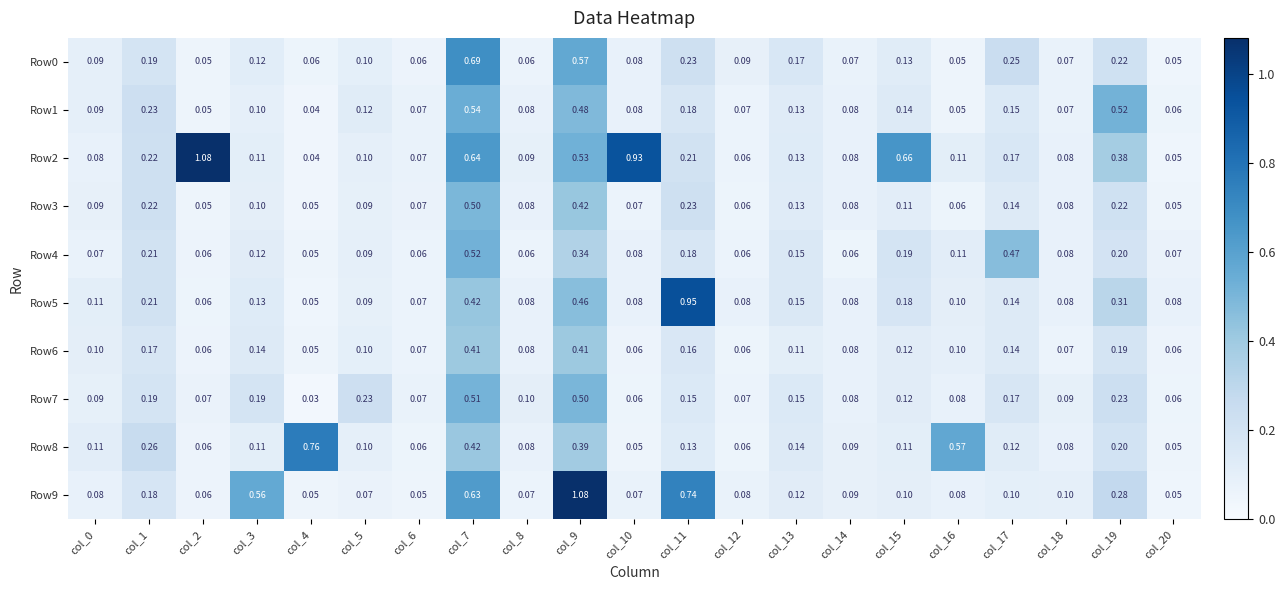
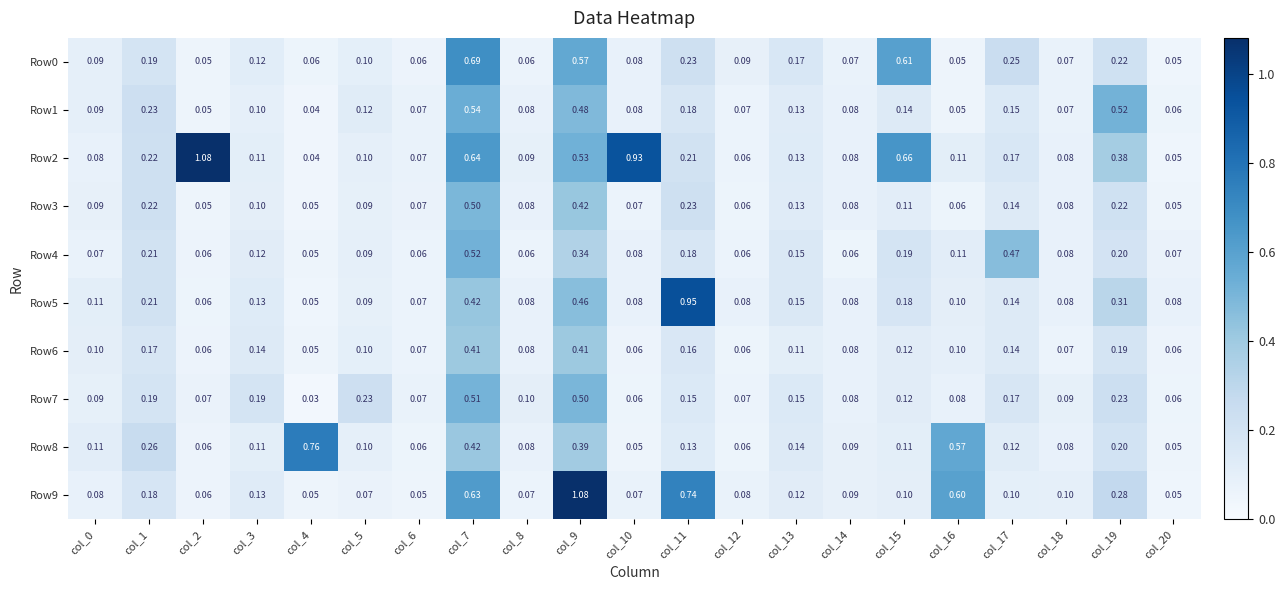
  {
    "Row0": {
      "col_0": 0.09,
      "col_1": 0.19,
      "col_2": 0.05,
      "col_3": 0.12,
      "col_4": 0.06,
      "col_5": 0.10,
      "col_6": 0.06,
      "col_7": 0.69,
      "col_8": 0.06,
      "col_9": 0.57,
      "col_10": 0.08,
      "col_11": 0.23,
      "col_12": 0.09,
      "col_13": 0.17,
      "col_14": 0.07,
-     "col_15": 0.13,
+     "col_15": 0.61,
      "col_16": 0.05,
      "col_17": 0.25,
      "col_18": 0.07,
      "col_19": 0.22,
      "col_20": 0.05
    },
    "Row9": {
      "col_0": 0.08,
      "col_1": 0.18,
      "col_2": 0.06,
-     "col_3": 0.56,
+     "col_3": 0.13,
      "col_4": 0.05,
      "col_5": 0.07,
      "col_6": 0.05,
      "col_7": 0.63,
      "col_8": 0.07,
      "col_9": 1.08,
      "col_10": 0.07,
      "col_11": 0.74,
      "col_12": 0.08,
      "col_13": 0.12,
      "col_14": 0.09,
      "col_15": 0.10,
-     "col_16": 0.08,
+     "col_16": 0.60,
      "col_17": 0.10,
      "col_18": 0.10,
      "col_19": 0.28,
      "col_20": 0.05
    }
  }
